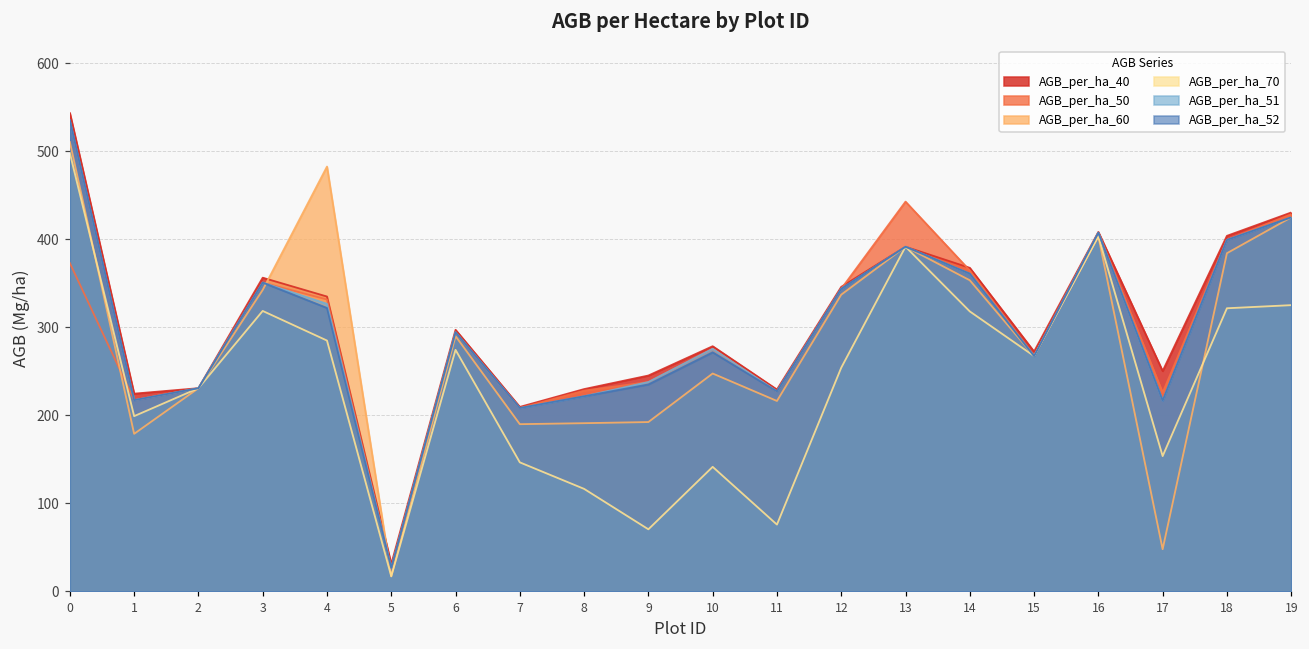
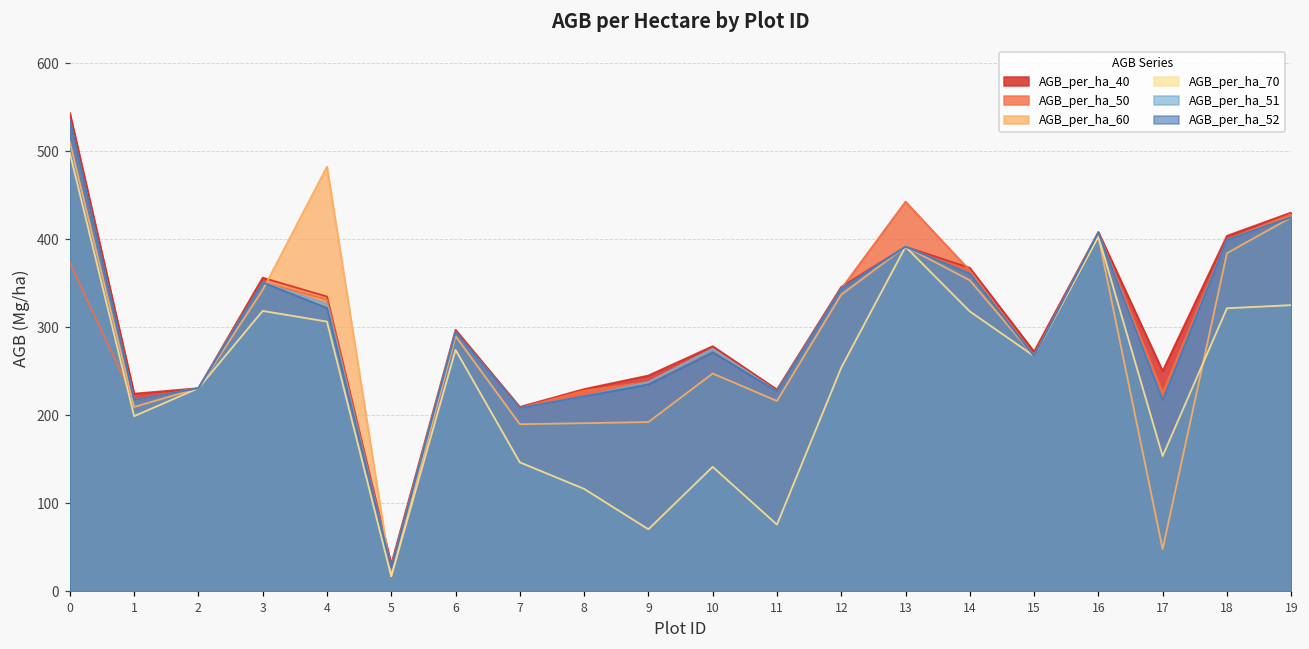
  {
    "AGB_per_ha_40": {
      "0": 540,
      "1": 220,
      "3": 360,
      "4": 340,
      "5": 30,
      "9": 250,
      "15": 270,
      "17": 250,
      "18": 400
    },
    "AGB_per_ha_50": {
      "0": 370,
      "4": 330,
      "13": 440,
      "17": 230
    },
    "AGB_per_ha_60": {
      "0": 510,
-     "1": 180,
+     "1": 210,
      "3": 340,
      "4": 480,
      "6": 290,
      "7": 190,
      "8": 190,
      "9": 190,
      "10": 250,
      "11": 220,
      "12": 340,
      "14": 350,
      "17": 50,
      "18": 380
    },
    "AGB_per_ha_70": {
      "0": 500,
      "1": 200,
      "3": 320,
-     "4": 290,
+     "4": 310,
      "6": 270,
      "7": 150,
      "8": 120,
      "9": 70,
      "10": 140,
      "11": 80,
      "12": 250,
      "14": 320,
      "17": 150,
      "18": 320,
      "19": 330
    }
  }
